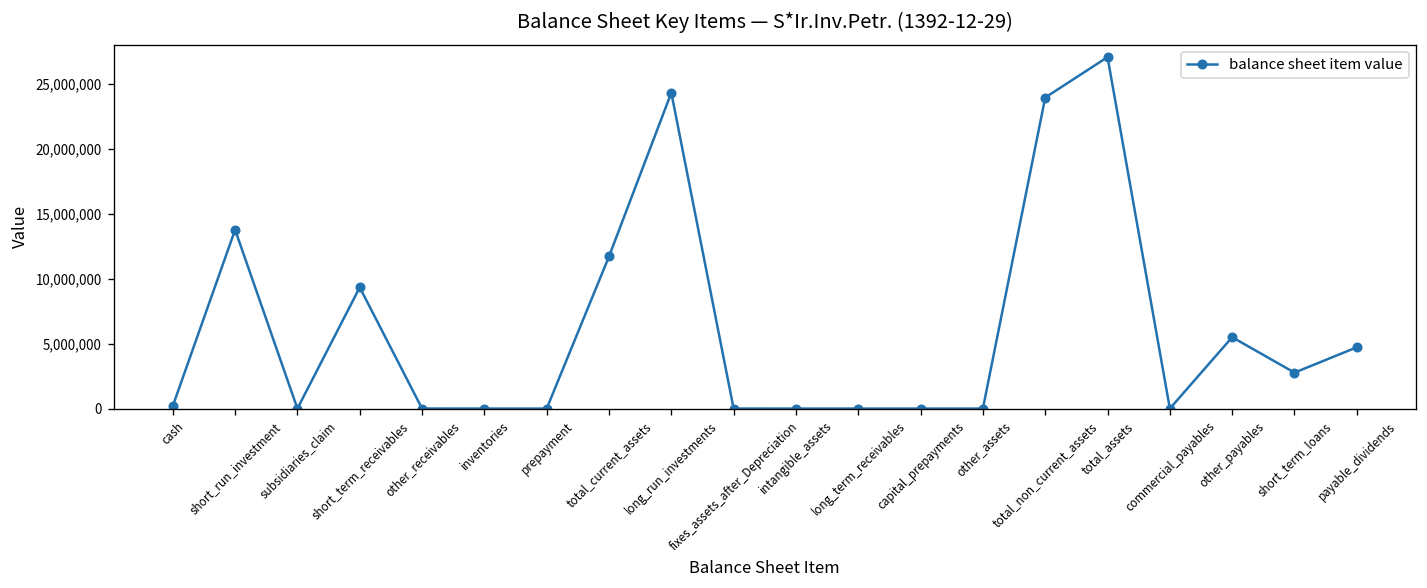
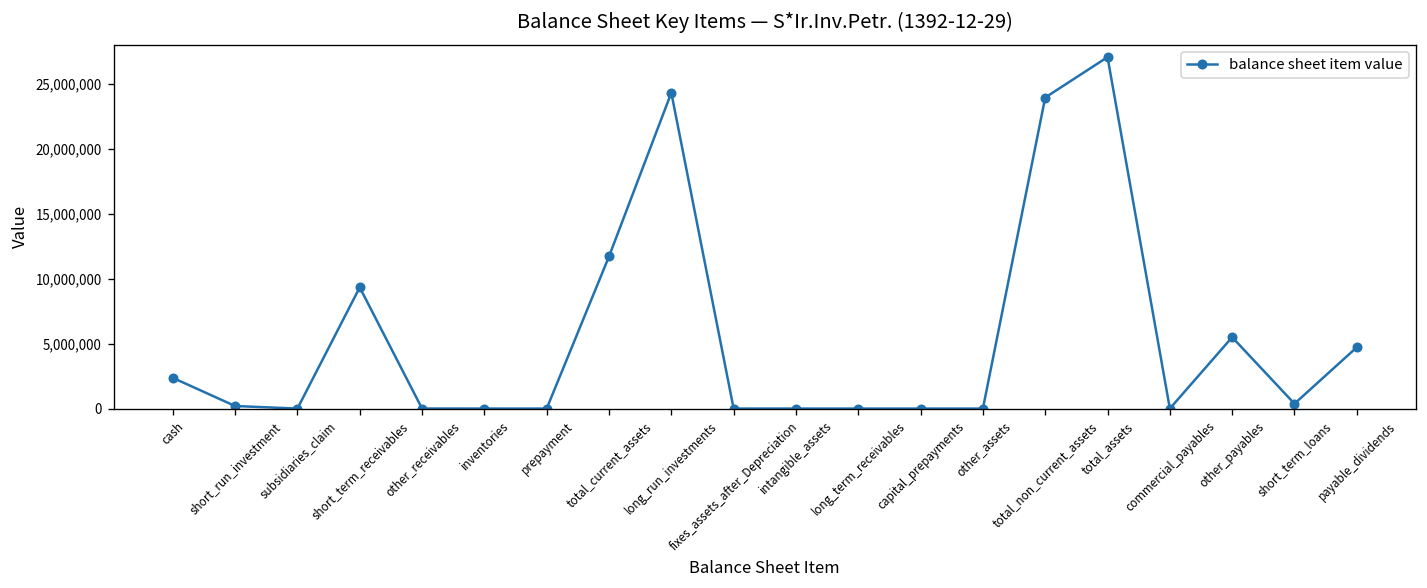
  {
-   "cash": "200,000",
-   "short_run_investment": "13,800,000",
+   "cash": "2,400,000",
+   "short_run_investment": "200,000",
    "subsidiaries_claim": "0",
    "short_term_receivables": "9,300,000",
    "other_receivables": "0",
    "inventories": "0",
    "prepayment": "0",
    "total_current_assets": "11,700,000",
    "long_run_investments": "24,300,000",
    "fixes_assets_after_Depreciation": "0",
    "intangible_assets": "0",
    "long_term_receivables": "0",
    "capital_prepayments": "0",
    "other_assets": "0",
    "total_non_current_assets": "23,900,000",
    "total_assets": "27,000,000",
    "commercial_payables": "0",
    "other_payables": "5,500,000",
-   "short_term_loans": "2,800,000",
+   "short_term_loans": "400,000",
    "payable_dividends": "4,700,000"
  }
